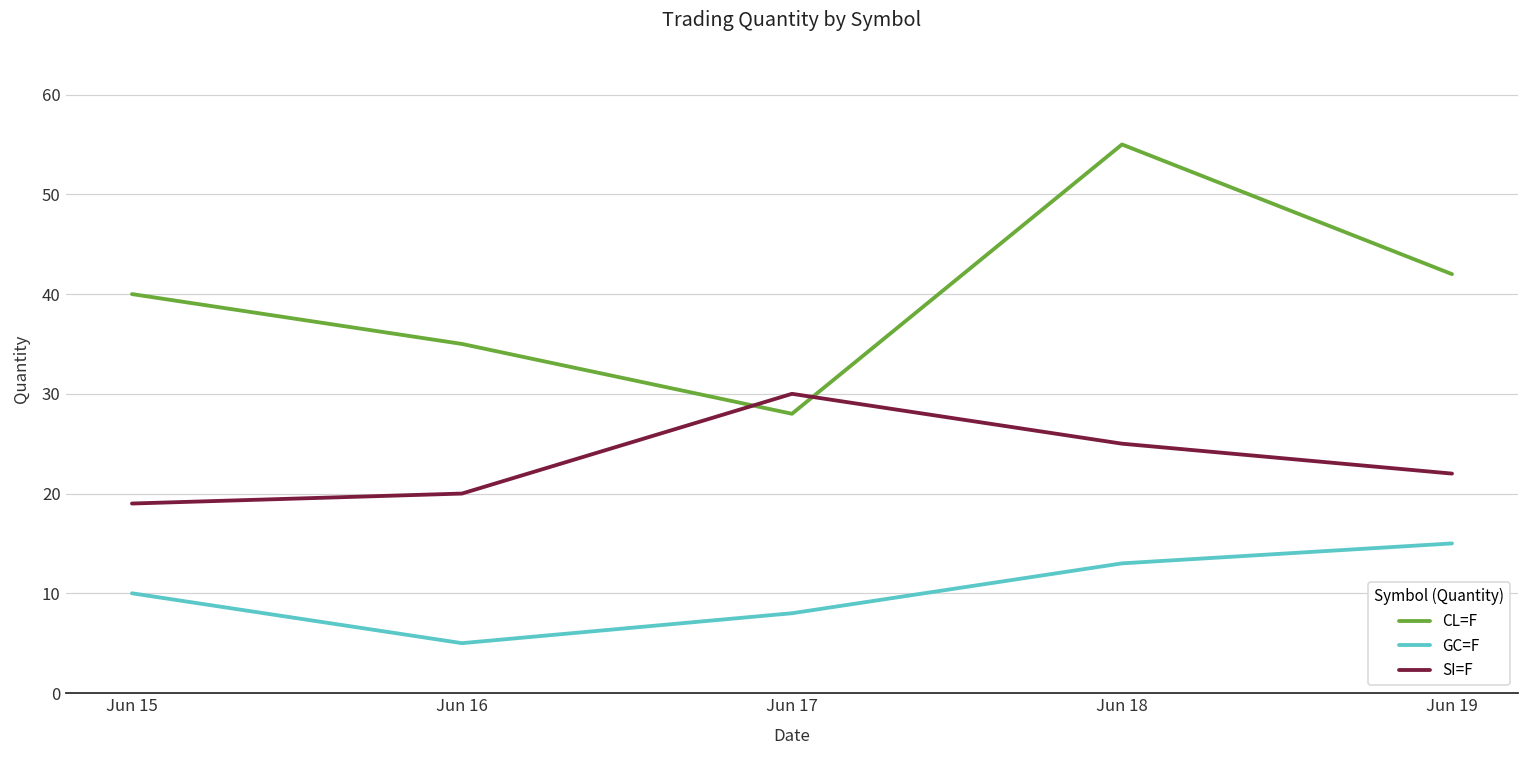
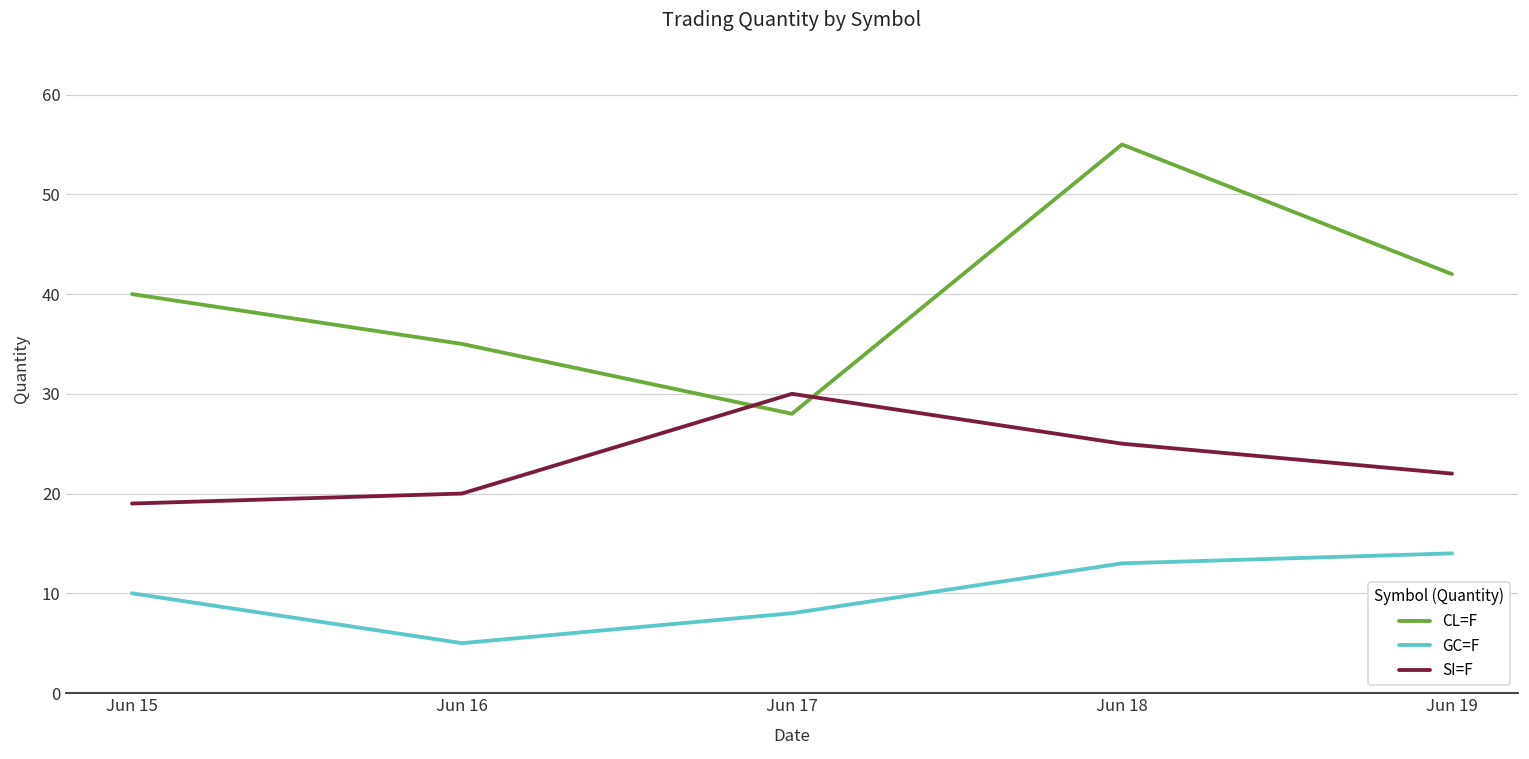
  {
    "CL=F": {
      "Jun 15": 40,
      "Jun 16": 35,
      "Jun 17": 28,
      "Jun 18": 55,
      "Jun 19": 42
    },
    "GC=F": {
      "Jun 15": 10,
      "Jun 16": 5,
      "Jun 17": 8,
      "Jun 18": 13,
-     "Jun 19": 15
+     "Jun 19": 14
    },
    "SI=F": {
      "Jun 15": 19,
      "Jun 16": 20,
      "Jun 17": 30,
      "Jun 18": 25,
      "Jun 19": 22
    }
  }
